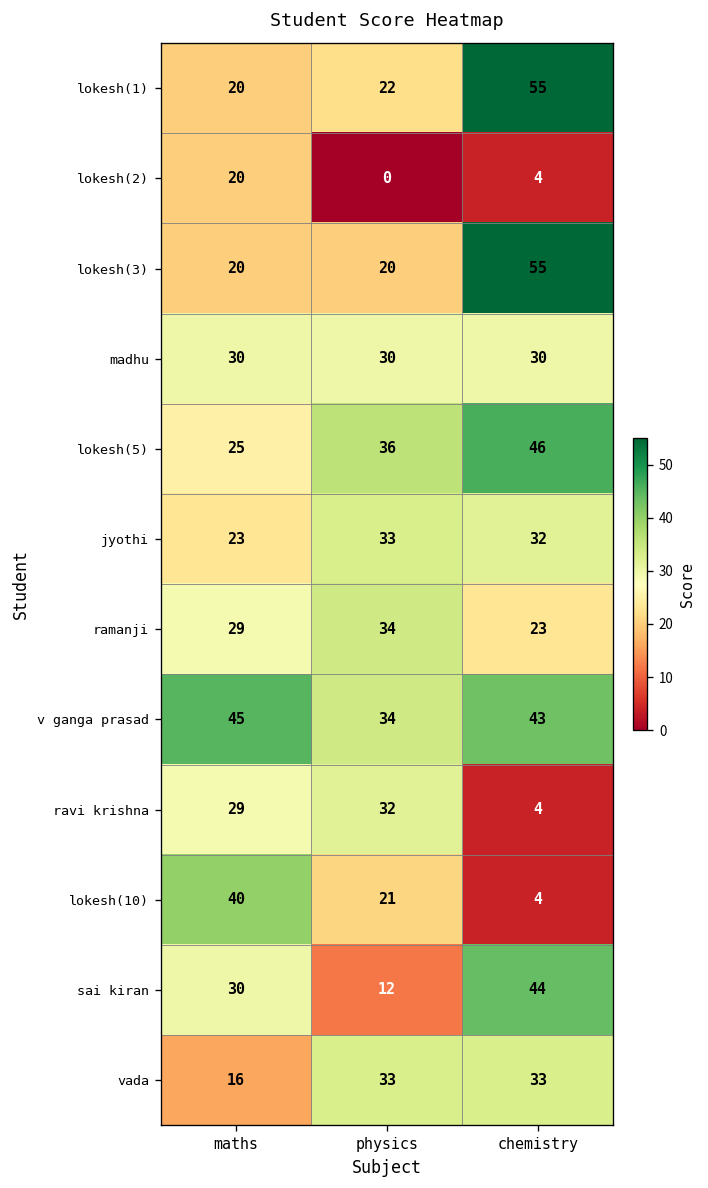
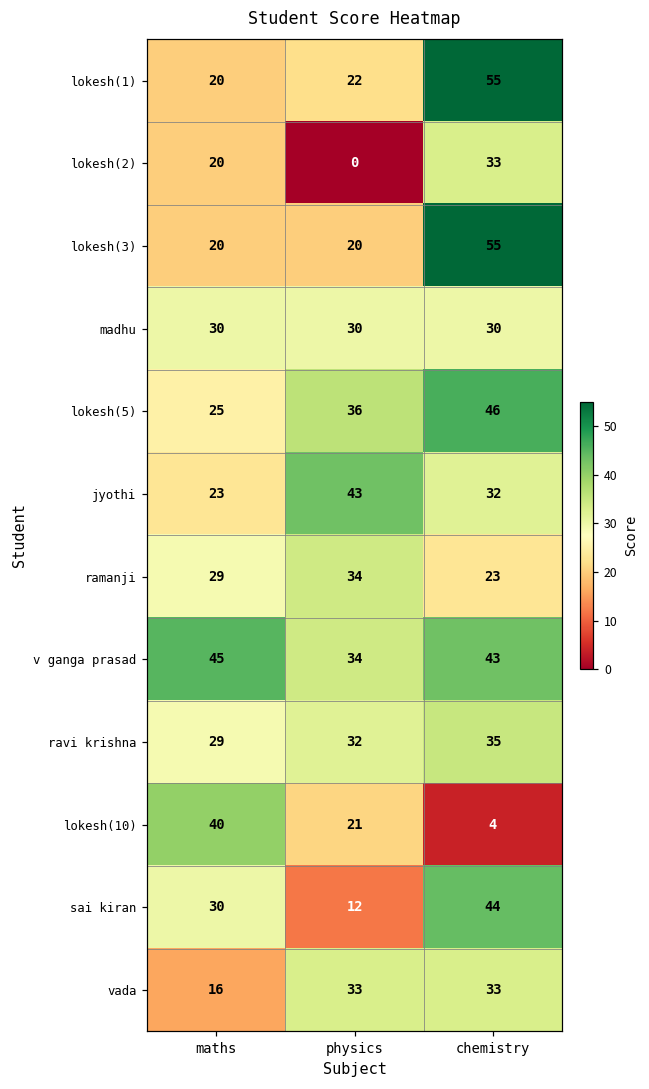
  {
    "lokesh(1)": {
      "maths": 20,
      "physics": 22,
      "chemistry": 55
    },
    "lokesh(2)": {
      "maths": 20,
      "physics": 0,
-     "chemistry": 4
+     "chemistry": 33
    },
    "lokesh(3)": {
      "maths": 20,
      "physics": 20,
      "chemistry": 55
    },
    "madhu": {
      "maths": 30,
      "physics": 30,
      "chemistry": 30
    },
    "lokesh(5)": {
      "maths": 25,
      "physics": 36,
      "chemistry": 46
    },
    "jyothi": {
      "maths": 23,
-     "physics": 33,
+     "physics": 43,
      "chemistry": 32
    },
    "ramanji": {
      "maths": 29,
      "physics": 34,
      "chemistry": 23
    },
    "v ganga prasad": {
      "maths": 45,
      "physics": 34,
      "chemistry": 43
    },
    "ravi krishna": {
      "maths": 29,
      "physics": 32,
-     "chemistry": 4
+     "chemistry": 35
    },
    "lokesh(10)": {
      "maths": 40,
      "physics": 21,
      "chemistry": 4
    },
    "sai kiran": {
      "maths": 30,
      "physics": 12,
      "chemistry": 44
    },
    "vada": {
      "maths": 16,
      "physics": 33,
      "chemistry": 33
    }
  }
